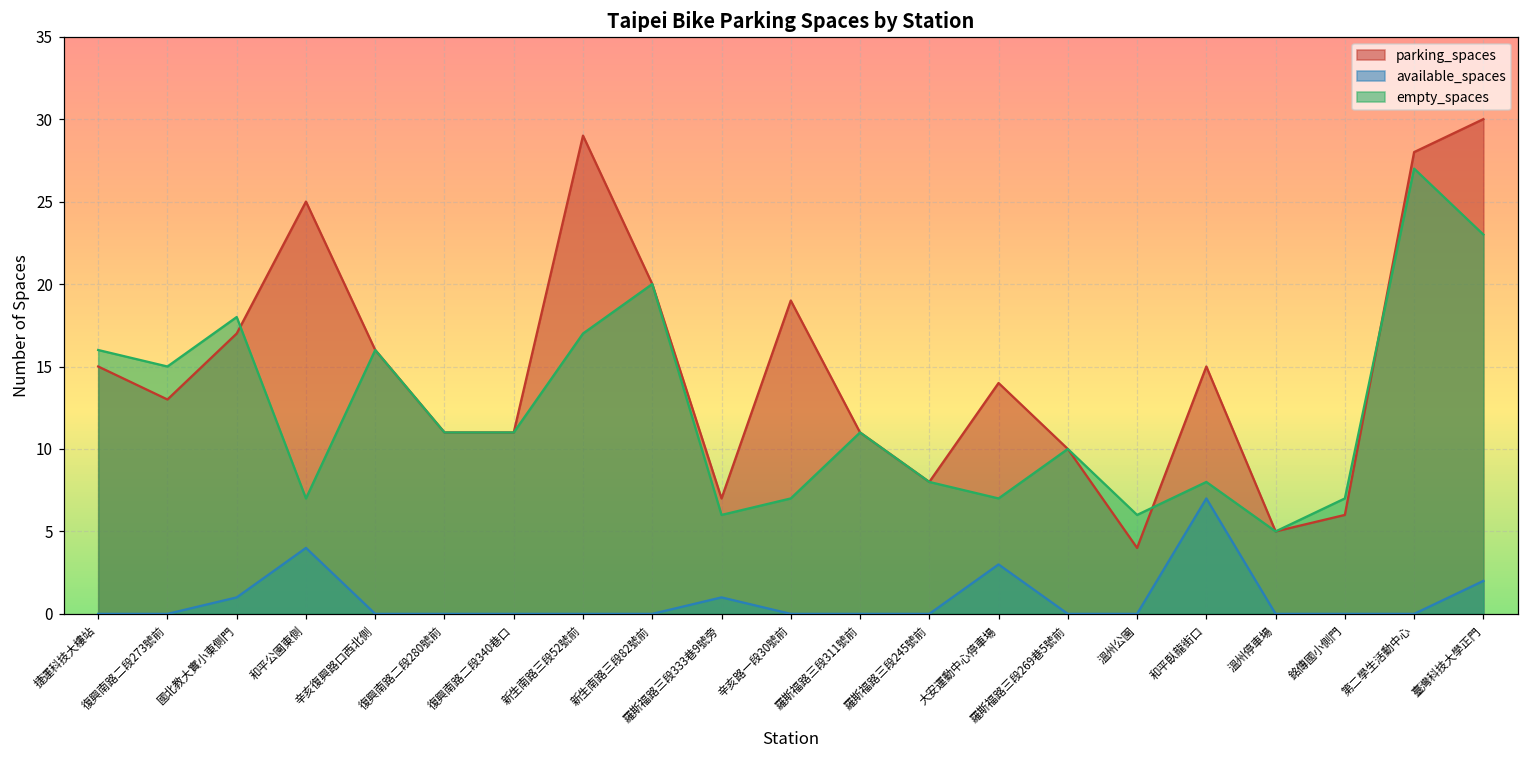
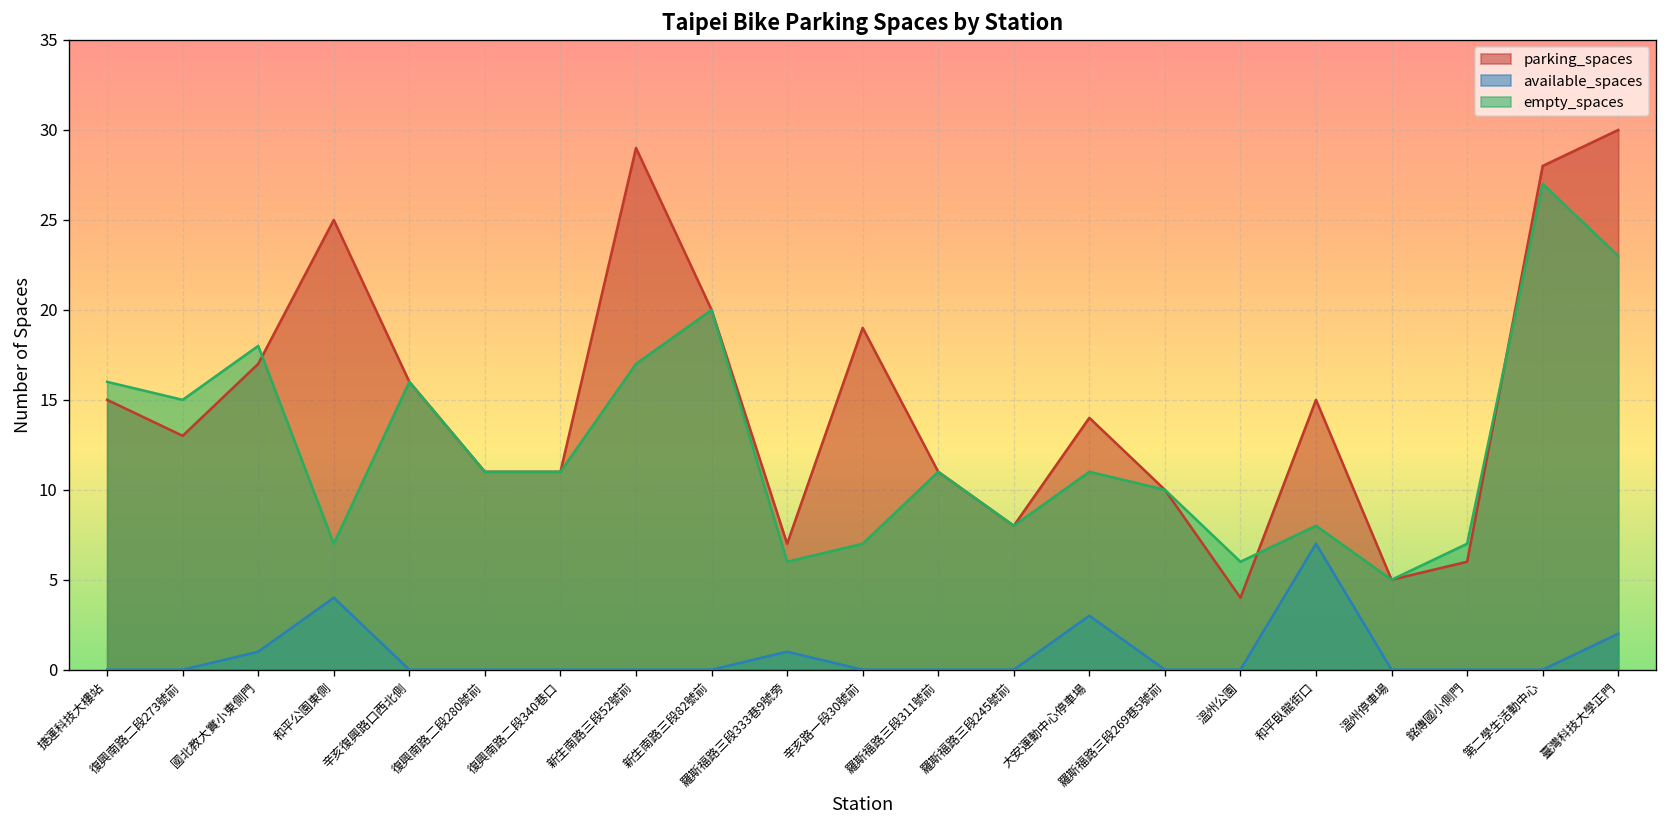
  {
    "parking_spaces": {
      "捷運科技大樓站": 15,
      "復興南路二段273號前": 13,
      "國北教大實小東側門": 17,
      "和平公園東側": 25,
      "新生南路三段52號前": 29,
      "羅斯福路三段333巷9號旁": 7,
      "辛亥路一段30號前": 19,
      "大安運動中心停車場": 14,
      "溫州公園": 4,
      "和平臥龍街口": 15,
      "銘傳國小側門": 6,
      "第二學生活動中心": 28,
      "臺灣科技大學正門": 30
    },
    "available_spaces": {
      "捷運科技大樓站": 0,
      "復興南路二段273號前": 0,
      "國北教大實小東側門": 1,
      "和平公園東側": 4,
      "辛亥復興路口西北側": 0,
      "復興南路二段280號前": 0,
      "復興南路二段340巷口": 0,
      "新生南路三段52號前": 0,
      "新生南路三段82號前": 0,
      "羅斯福路三段333巷9號旁": 1,
      "辛亥路一段30號前": 0,
      "羅斯福路三段311號前": 0,
      "羅斯福路三段245號前": 0,
      "大安運動中心停車場": 3,
      "羅斯福路三段269巷5號前": 0,
      "溫州公園": 0,
      "和平臥龍街口": 7,
      "溫州停車場": 0,
      "銘傳國小側門": 0,
      "第二學生活動中心": 0,
      "臺灣科技大學正門": 2
    },
    "empty_spaces": {
      "捷運科技大樓站": 16,
      "復興南路二段273號前": 15,
      "國北教大實小東側門": 18,
      "和平公園東側": 7,
      "新生南路三段52號前": 17,
      "羅斯福路三段333巷9號旁": 6,
      "辛亥路一段30號前": 7,
-     "大安運動中心停車場": 7,
+     "大安運動中心停車場": 11,
      "溫州公園": 6,
      "和平臥龍街口": 8,
      "銘傳國小側門": 7,
      "第二學生活動中心": 27,
      "臺灣科技大學正門": 23
    }
  }
